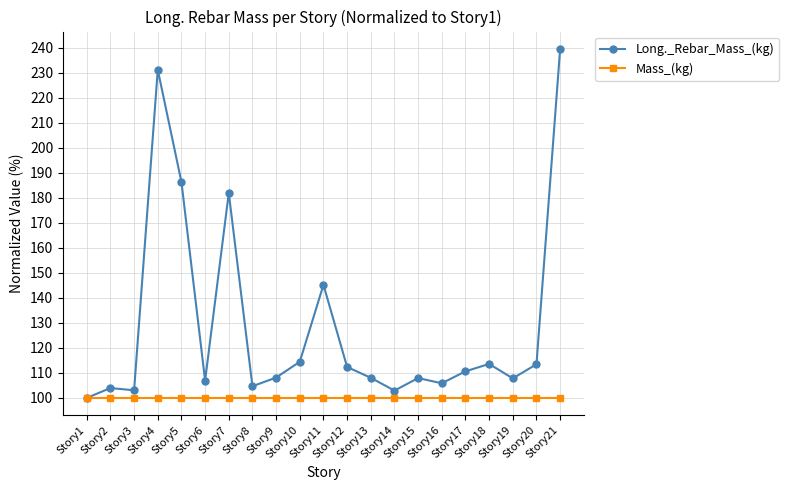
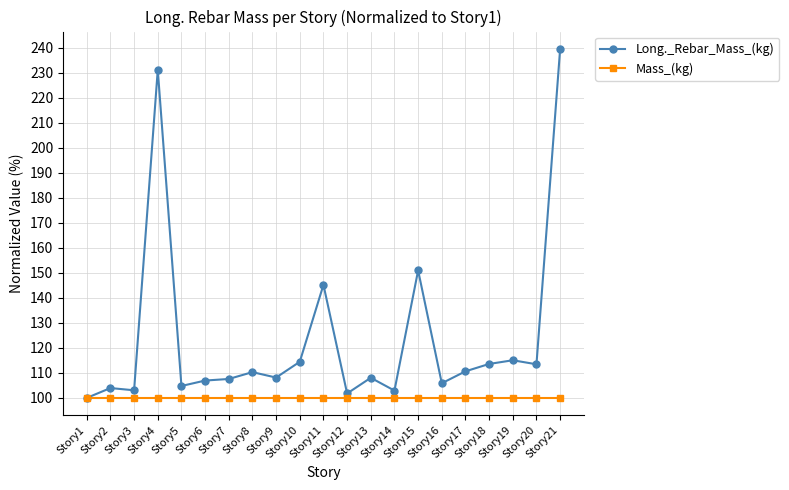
  {
    "Long._Rebar_Mass_(kg)": {
      "Story2": 104,
      "Story3": 103,
      "Story4": 231,
-     "Story5": 186,
+     "Story5": 105,
      "Story6": 107,
-     "Story7": 182,
-     "Story8": 105,
+     "Story7": 108,
+     "Story8": 110,
      "Story9": 108,
      "Story10": 114,
      "Story11": 145,
-     "Story12": 112,
+     "Story12": 102,
      "Story13": 108,
      "Story14": 103,
-     "Story15": 108,
+     "Story15": 151,
      "Story16": 106,
      "Story17": 111,
      "Story18": 114,
-     "Story19": 108,
+     "Story19": 115,
      "Story20": 113,
      "Story21": 239
    },
    "Mass_(kg)": {
      "Story2": 100,
      "Story3": 100,
      "Story4": 100,
      "Story5": 100,
      "Story6": 100,
      "Story7": 100,
      "Story8": 100,
      "Story9": 100,
      "Story10": 100,
      "Story11": 100,
      "Story12": 100,
      "Story13": 100,
      "Story14": 100,
      "Story15": 100,
      "Story16": 100,
      "Story17": 100,
      "Story18": 100,
      "Story19": 100,
      "Story20": 100,
      "Story21": 100
    }
  }
